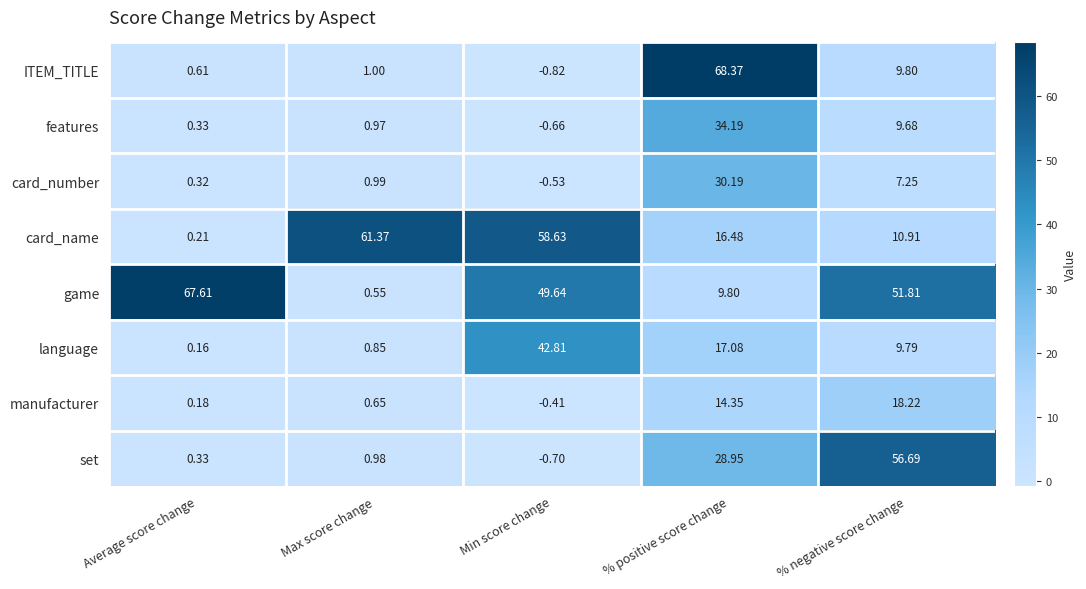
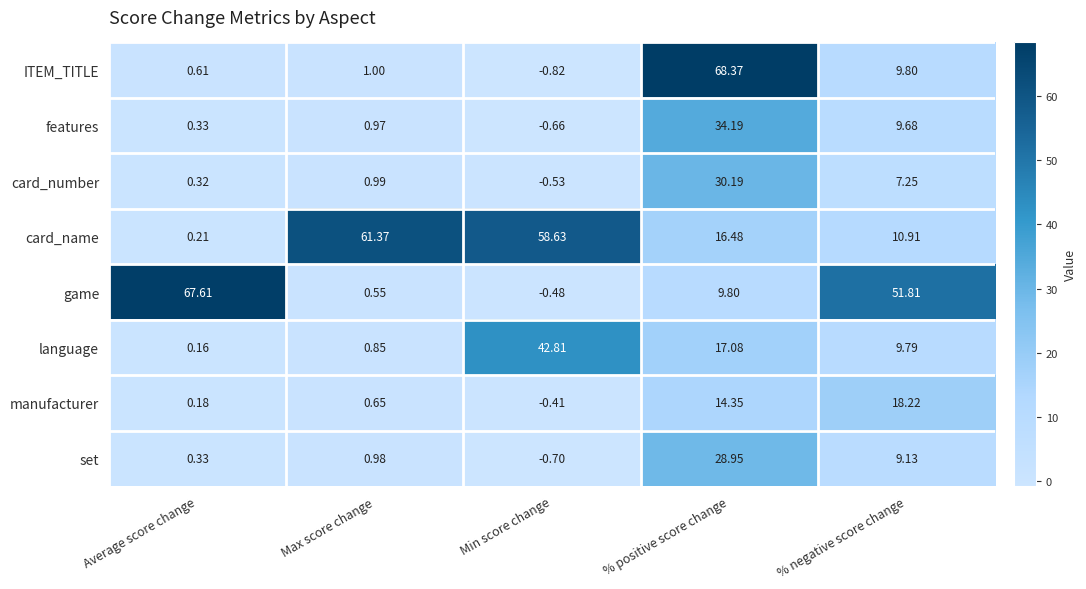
  {
    "ITEM_TITLE": {
      "Average score change": 0.61,
      "Max score change": 1.00,
      "Min score change": -0.82,
      "% positive score change": 68.37,
      "% negative score change": 9.80
    },
    "features": {
      "Average score change": 0.33,
      "Max score change": 0.97,
      "Min score change": -0.66,
      "% positive score change": 34.19,
      "% negative score change": 9.68
    },
    "card_number": {
      "Average score change": 0.32,
      "Max score change": 0.99,
      "Min score change": -0.53,
      "% positive score change": 30.19,
      "% negative score change": 7.25
    },
    "card_name": {
      "Average score change": 0.21,
      "Max score change": 61.37,
      "Min score change": 58.63,
      "% positive score change": 16.48,
      "% negative score change": 10.91
    },
    "game": {
      "Average score change": 67.61,
      "Max score change": 0.55,
-     "Min score change": 49.64,
+     "Min score change": -0.48,
      "% positive score change": 9.80,
      "% negative score change": 51.81
    },
    "language": {
      "Average score change": 0.16,
      "Max score change": 0.85,
      "Min score change": 42.81,
      "% positive score change": 17.08,
      "% negative score change": 9.79
    },
    "manufacturer": {
      "Average score change": 0.18,
      "Max score change": 0.65,
      "Min score change": -0.41,
      "% positive score change": 14.35,
      "% negative score change": 18.22
    },
    "set": {
      "Average score change": 0.33,
      "Max score change": 0.98,
      "Min score change": -0.70,
      "% positive score change": 28.95,
-     "% negative score change": 56.69
+     "% negative score change": 9.13
    }
  }
